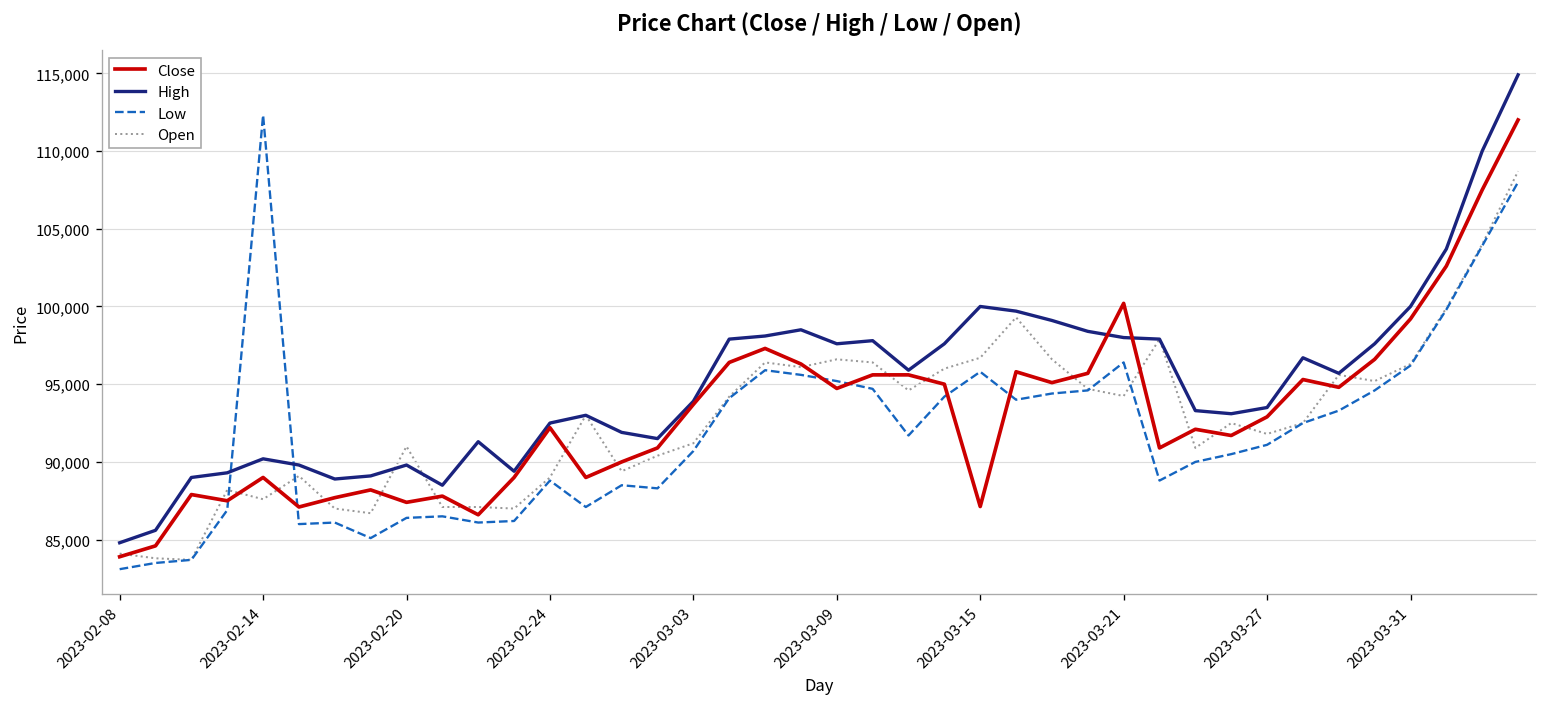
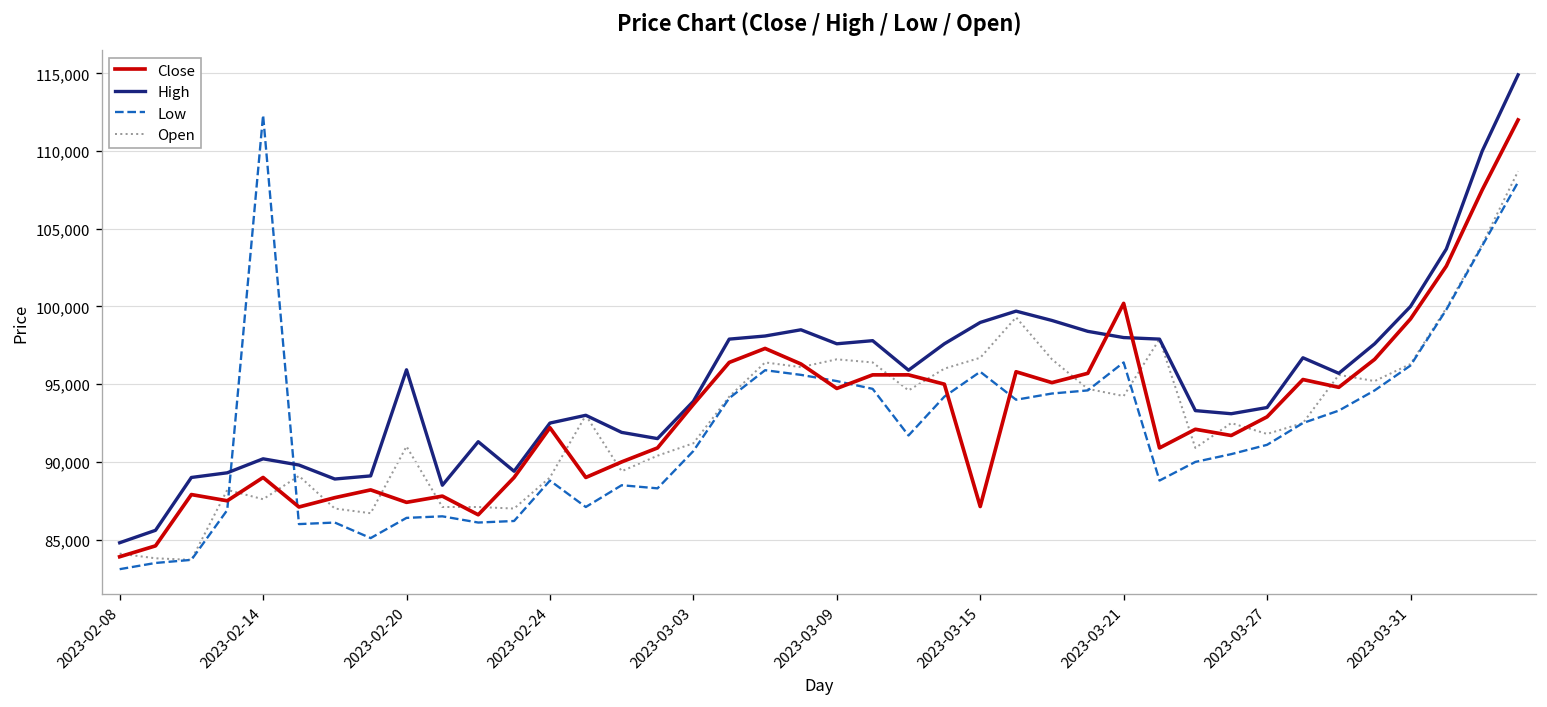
  {
    "Close": {
      "2023-02-08": "83,900",
      "2023-02-14": "89,000",
      "2023-02-20": "87,400",
      "2023-02-24": "92,200",
      "2023-03-03": "93,700",
      "2023-03-09": "94,700",
      "2023-03-15": "87,100",
      "2023-03-21": "100,200",
      "2023-03-27": "92,900",
      "2023-03-31": "99,200"
    },
    "High": {
      "2023-02-08": "84,800",
      "2023-02-14": "90,200",
-     "2023-02-20": "89,800",
+     "2023-02-20": "95,900",
      "2023-02-24": "92,500",
      "2023-03-03": "93,900",
      "2023-03-09": "97,600",
-     "2023-03-15": "100,000",
+     "2023-03-15": "99,000",
      "2023-03-21": "98,000",
      "2023-03-27": "93,500",
      "2023-03-31": "100,000"
    },
    "Low": {
      "2023-02-08": "83,100",
      "2023-02-14": "112,300",
      "2023-02-20": "86,400",
      "2023-02-24": "88,800",
      "2023-03-03": "90,700",
      "2023-03-09": "95,200",
      "2023-03-15": "95,800",
      "2023-03-21": "96,400",
      "2023-03-27": "91,100"
    },
    "Open": {
      "2023-02-08": "84,100",
      "2023-02-14": "87,600",
      "2023-02-20": "91,000",
      "2023-02-24": "89,000",
      "2023-03-03": "91,200",
      "2023-03-09": "96,600",
      "2023-03-15": "96,700",
      "2023-03-21": "94,200",
      "2023-03-27": "91,800"
    }
  }
